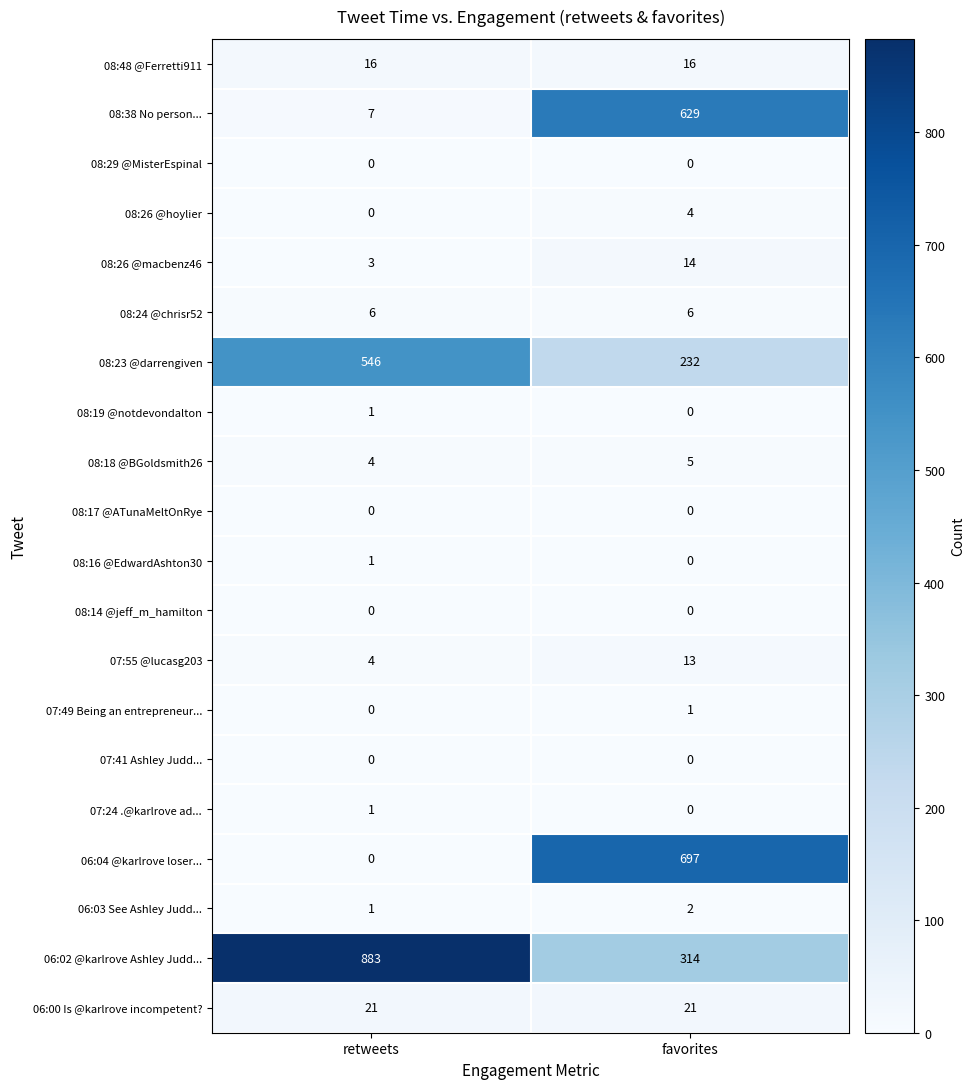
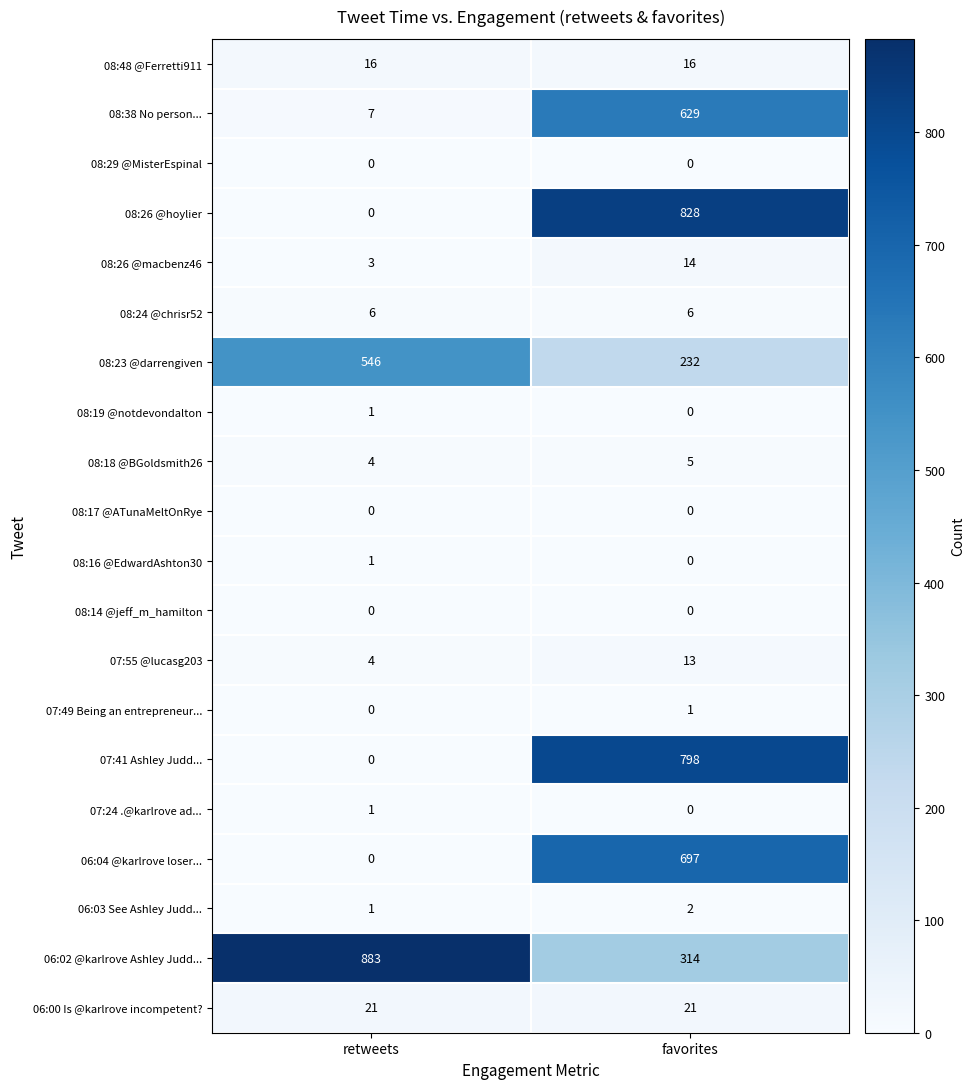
  {
    "08:48 @Ferretti911": {
      "retweets": 16,
      "favorites": 16
    },
    "08:38 No person...": {
      "retweets": 7,
      "favorites": 629
    },
    "08:29 @MisterEspinal": {
      "retweets": 0,
      "favorites": 0
    },
    "08:26 @hoylier": {
      "retweets": 0,
-     "favorites": 4
+     "favorites": 828
    },
    "08:26 @macbenz46": {
      "retweets": 3,
      "favorites": 14
    },
    "08:24 @chrisr52": {
      "retweets": 6,
      "favorites": 6
    },
    "08:23 @darrengiven": {
      "retweets": 546,
      "favorites": 232
    },
    "08:19 @notdevondalton": {
      "retweets": 1,
      "favorites": 0
    },
    "08:18 @BGoldsmith26": {
      "retweets": 4,
      "favorites": 5
    },
    "08:17 @ATunaMeltOnRye": {
      "retweets": 0,
      "favorites": 0
    },
    "08:16 @EdwardAshton30": {
      "retweets": 1,
      "favorites": 0
    },
    "08:14 @jeff_m_hamilton": {
      "retweets": 0,
      "favorites": 0
    },
    "07:55 @lucasg203": {
      "retweets": 4,
      "favorites": 13
    },
    "07:49 Being an entrepreneur...": {
      "retweets": 0,
      "favorites": 1
    },
    "07:41 Ashley Judd...": {
      "retweets": 0,
-     "favorites": 0
+     "favorites": 798
    },
    "07:24 .@karlrove ad...": {
      "retweets": 1,
      "favorites": 0
    },
    "06:04 @karlrove loser...": {
      "retweets": 0,
      "favorites": 697
    },
    "06:03 See Ashley Judd...": {
      "retweets": 1,
      "favorites": 2
    },
    "06:02 @karlrove Ashley Judd...": {
      "retweets": 883,
      "favorites": 314
    },
    "06:00 Is @karlrove incompetent?": {
      "retweets": 21,
      "favorites": 21
    }
  }
